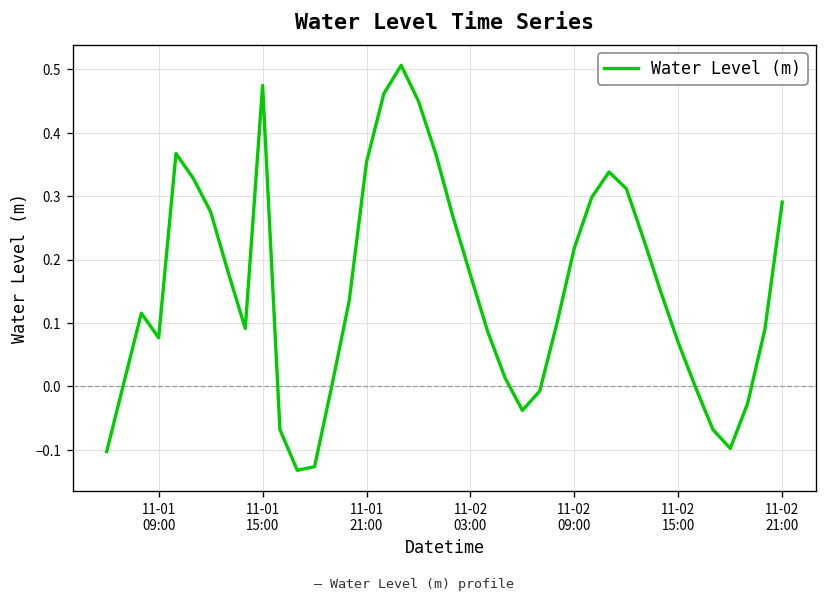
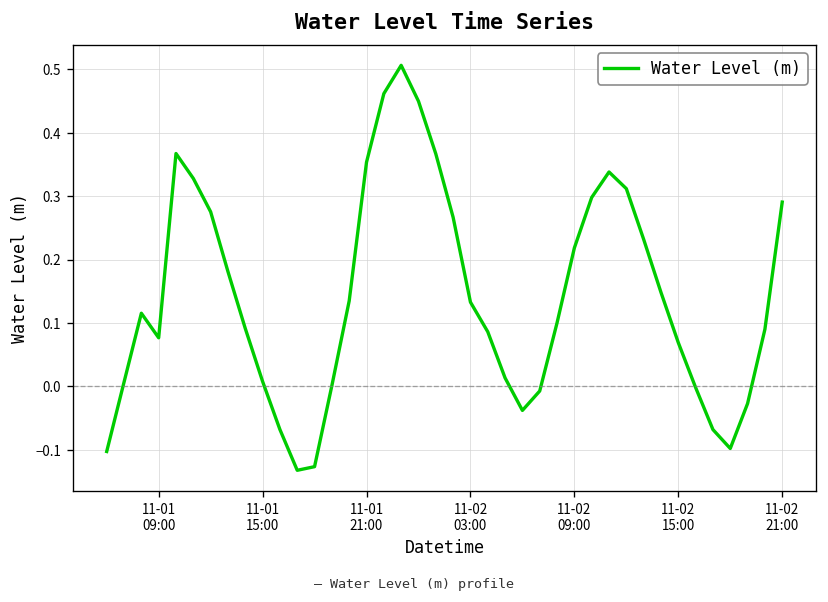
  {
    "11-01 09:00": 0.08,
-   "11-01 15:00": 0.47,
+   "11-01 15:00": 0.01,
    "11-01 21:00": 0.35,
-   "11-02 03:00": 0.18,
+   "11-02 03:00": 0.13,
    "11-02 09:00": 0.22,
    "11-02 15:00": 0.07,
    "11-02 21:00": 0.29
  }
